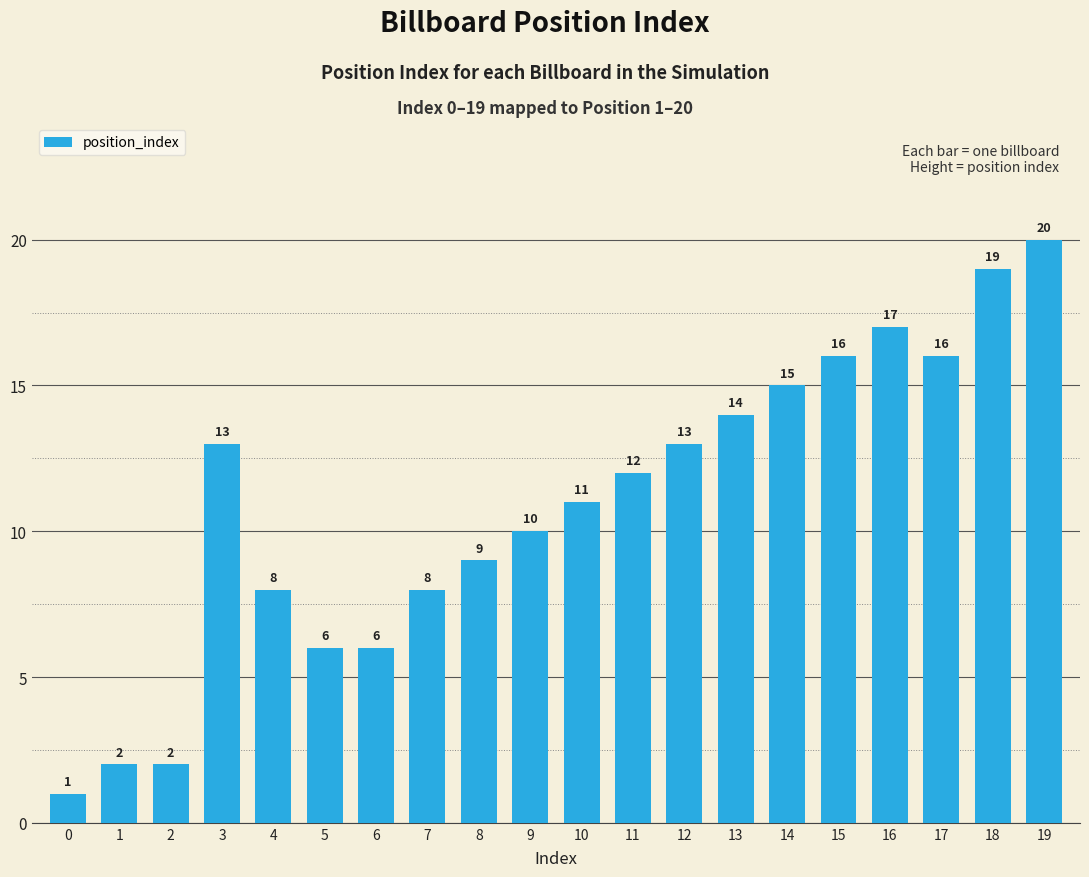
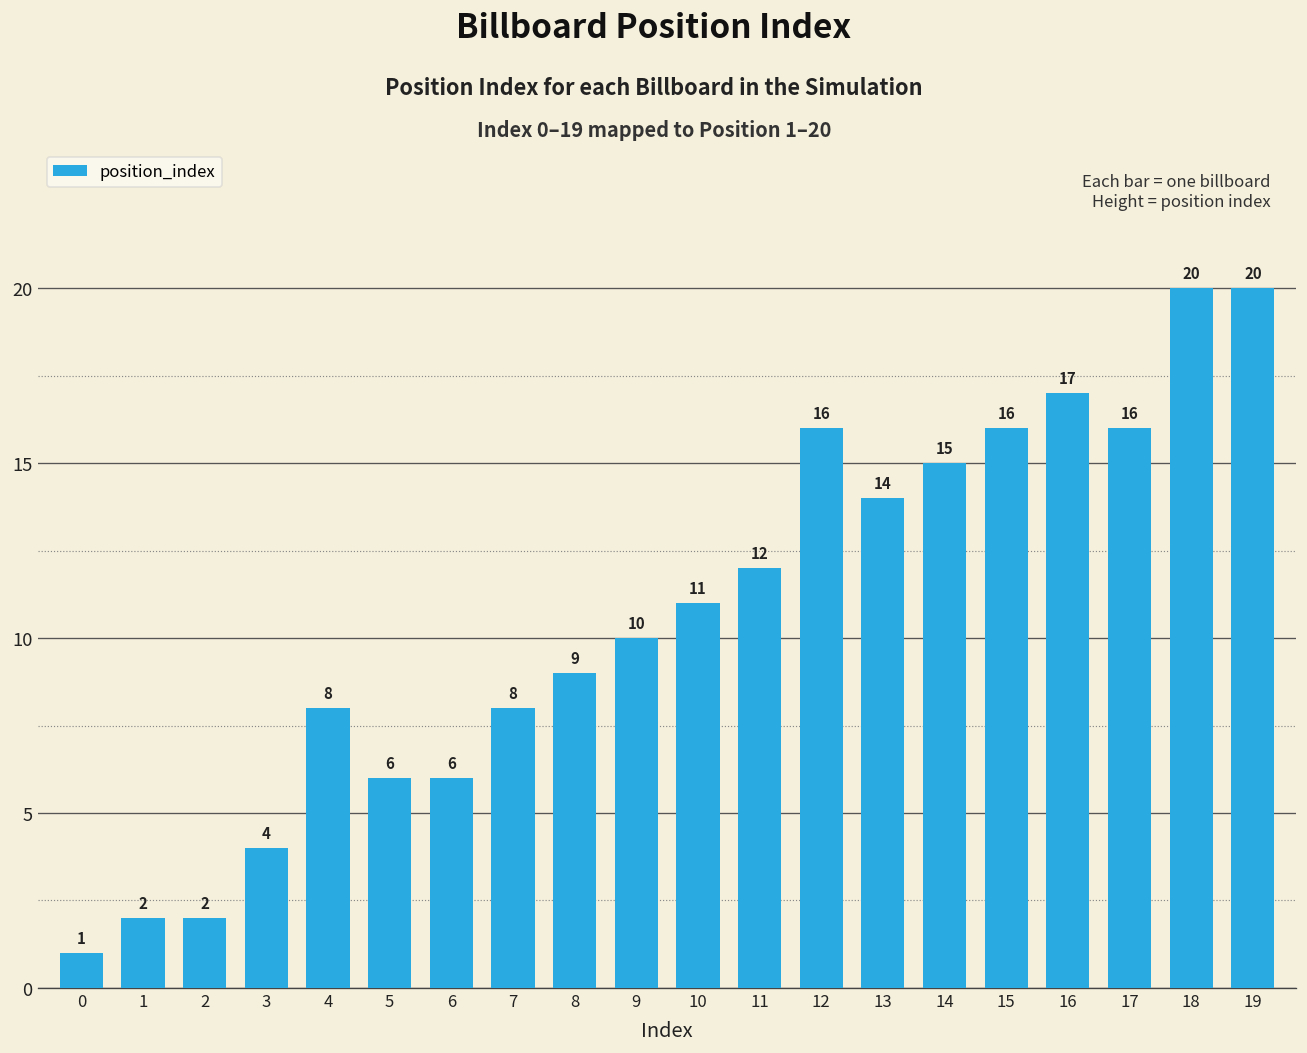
  {
    "0": 1,
    "1": 2,
    "2": 2,
-   "3": 13,
+   "3": 4,
    "4": 8,
    "5": 6,
    "6": 6,
    "7": 8,
    "8": 9,
    "9": 10,
    "10": 11,
    "11": 12,
-   "12": 13,
+   "12": 16,
    "13": 14,
    "14": 15,
    "15": 16,
    "16": 17,
    "17": 16,
-   "18": 19,
+   "18": 20,
    "19": 20
  }
